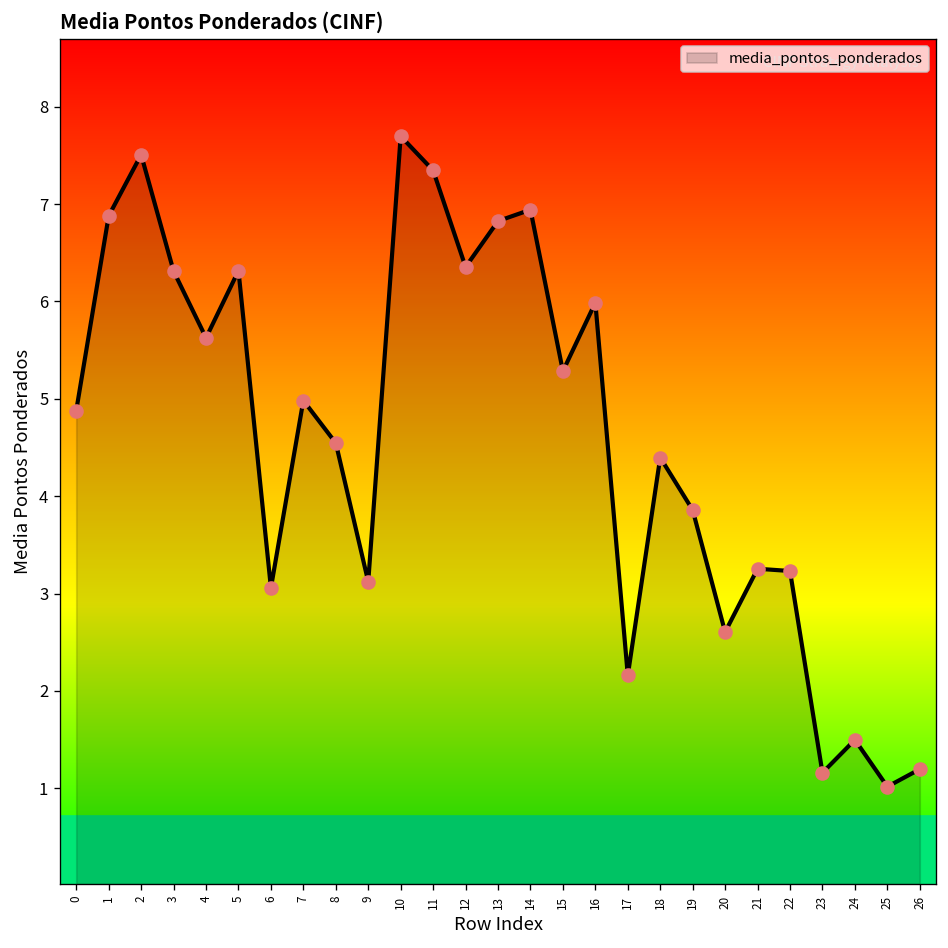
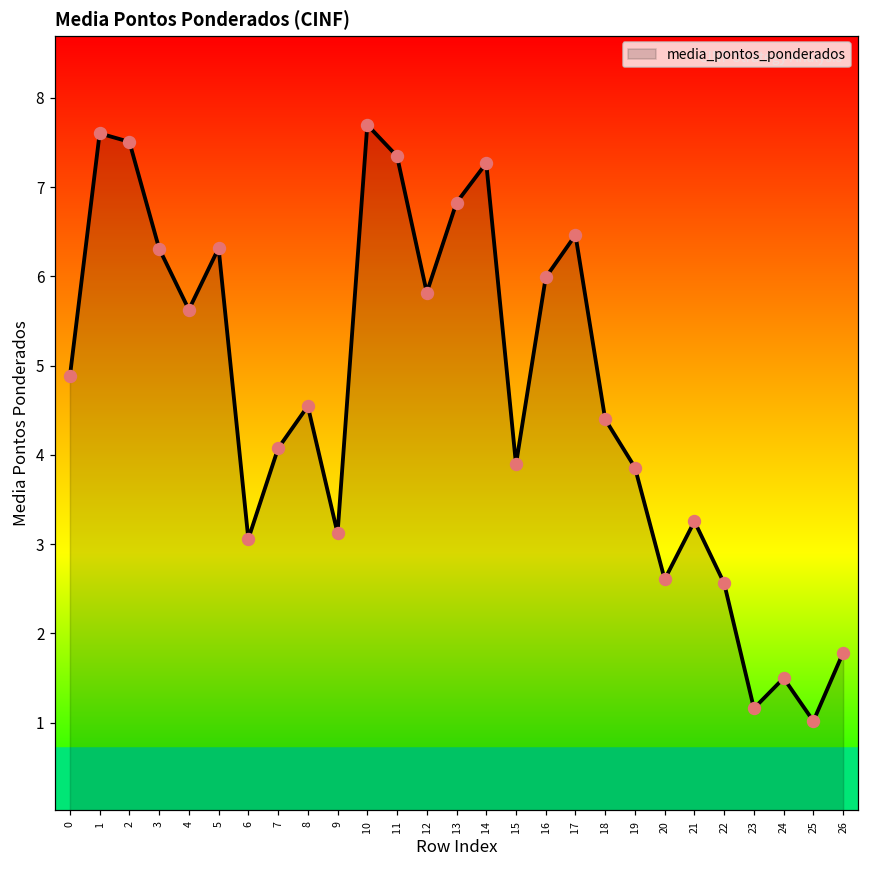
  {
    "0": 4.9,
-   "1": 6.9,
+   "1": 7.6,
    "2": 7.5,
    "3": 6.3,
    "4": 5.6,
    "5": 6.3,
    "6": 3.1,
-   "7": 5.0,
+   "7": 4.1,
    "8": 4.5,
    "9": 3.1,
    "10": 7.7,
    "11": 7.3,
-   "12": 6.4,
+   "12": 5.8,
    "13": 6.8,
-   "14": 6.9,
-   "15": 5.3,
+   "14": 7.3,
+   "15": 3.9,
    "16": 6.0,
-   "17": 2.2,
+   "17": 6.5,
    "18": 4.4,
    "19": 3.9,
    "20": 2.6,
    "21": 3.3,
-   "22": 3.2,
+   "22": 2.6,
    "23": 1.2,
    "24": 1.5,
    "25": 1.0,
-   "26": 1.2
+   "26": 1.8
  }
